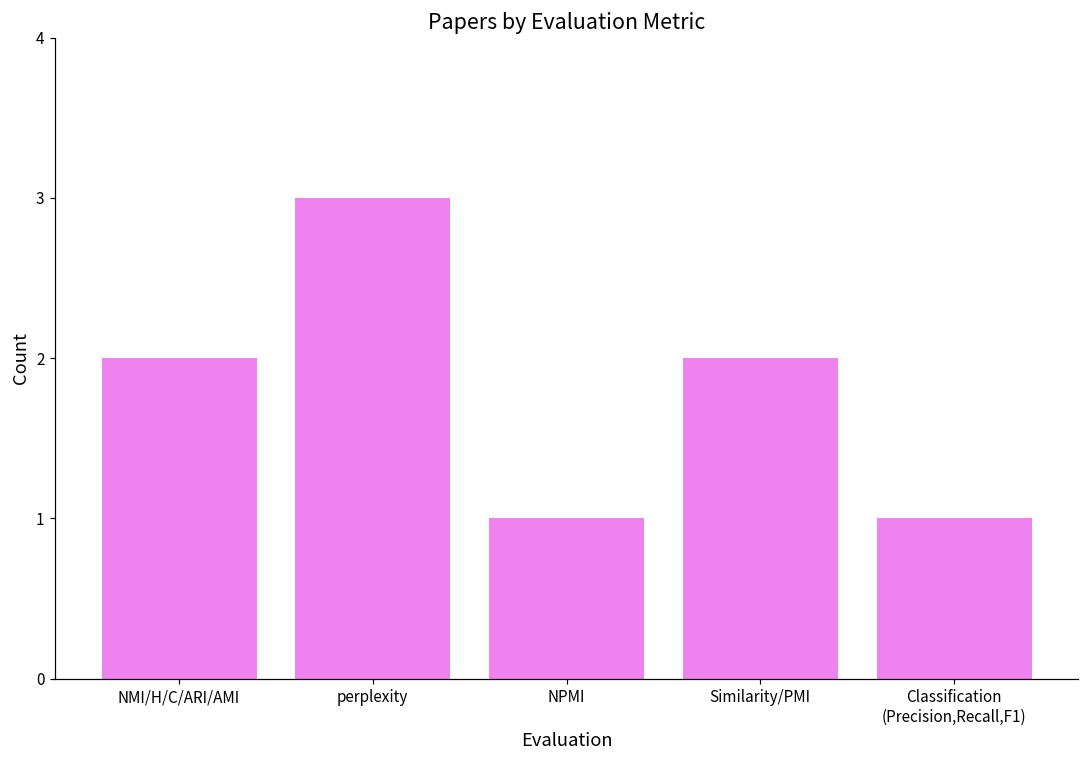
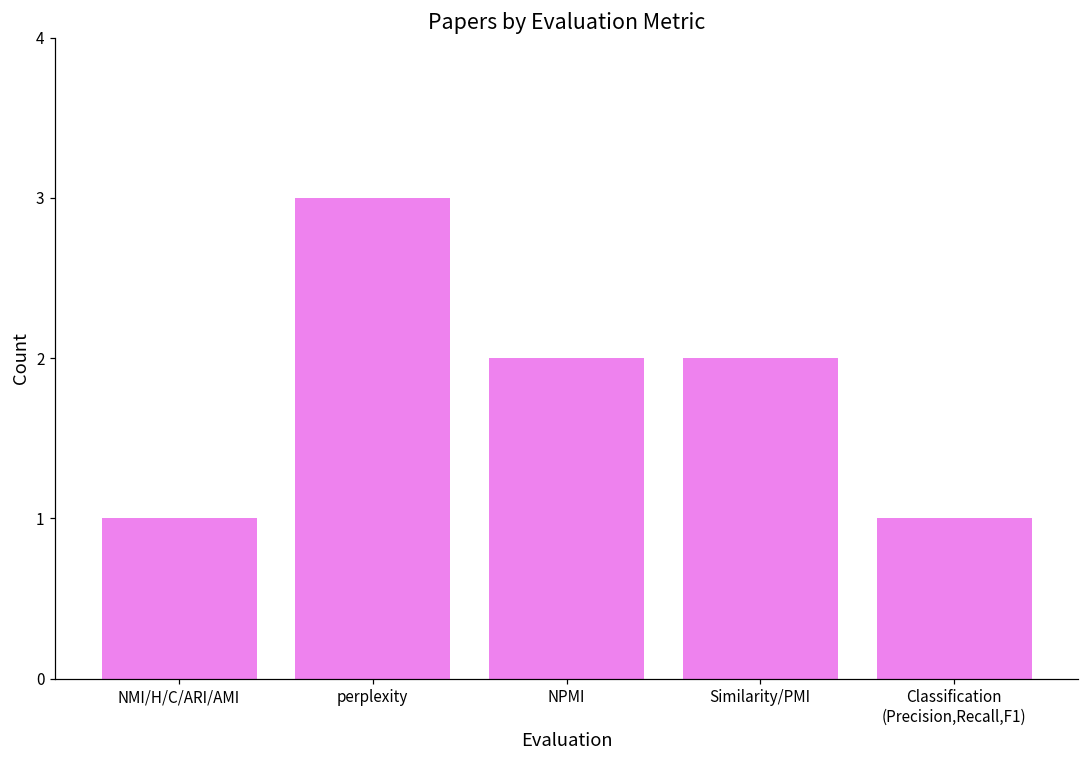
  {
-   "NMI/H/C/ARI/AMI": 2,
+   "NMI/H/C/ARI/AMI": 1,
    "perplexity": 3,
-   "NPMI": 1,
+   "NPMI": 2,
    "Similarity/PMI": 2,
    "Classification (Precision,Recall,F1)": 1
  }
